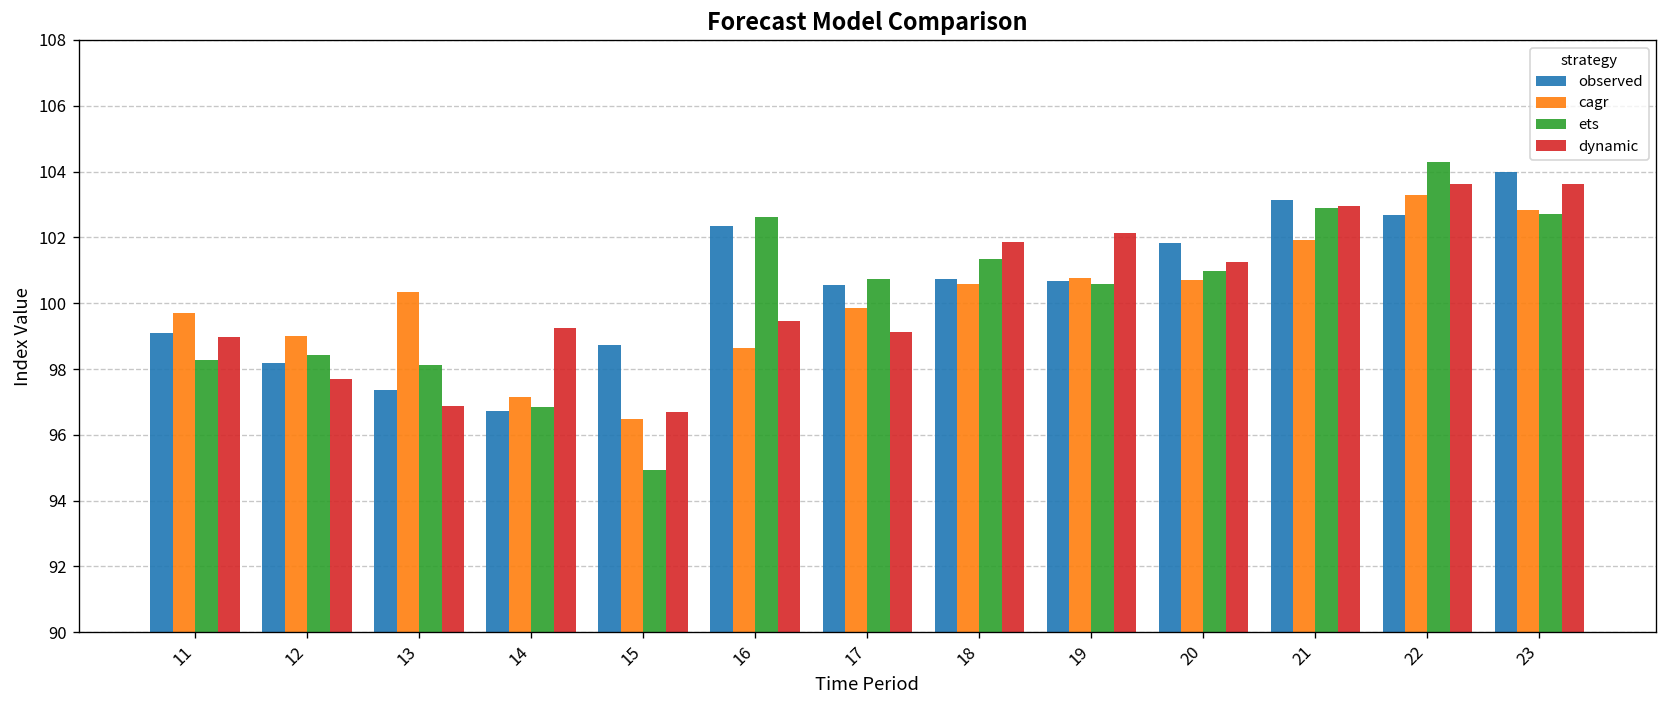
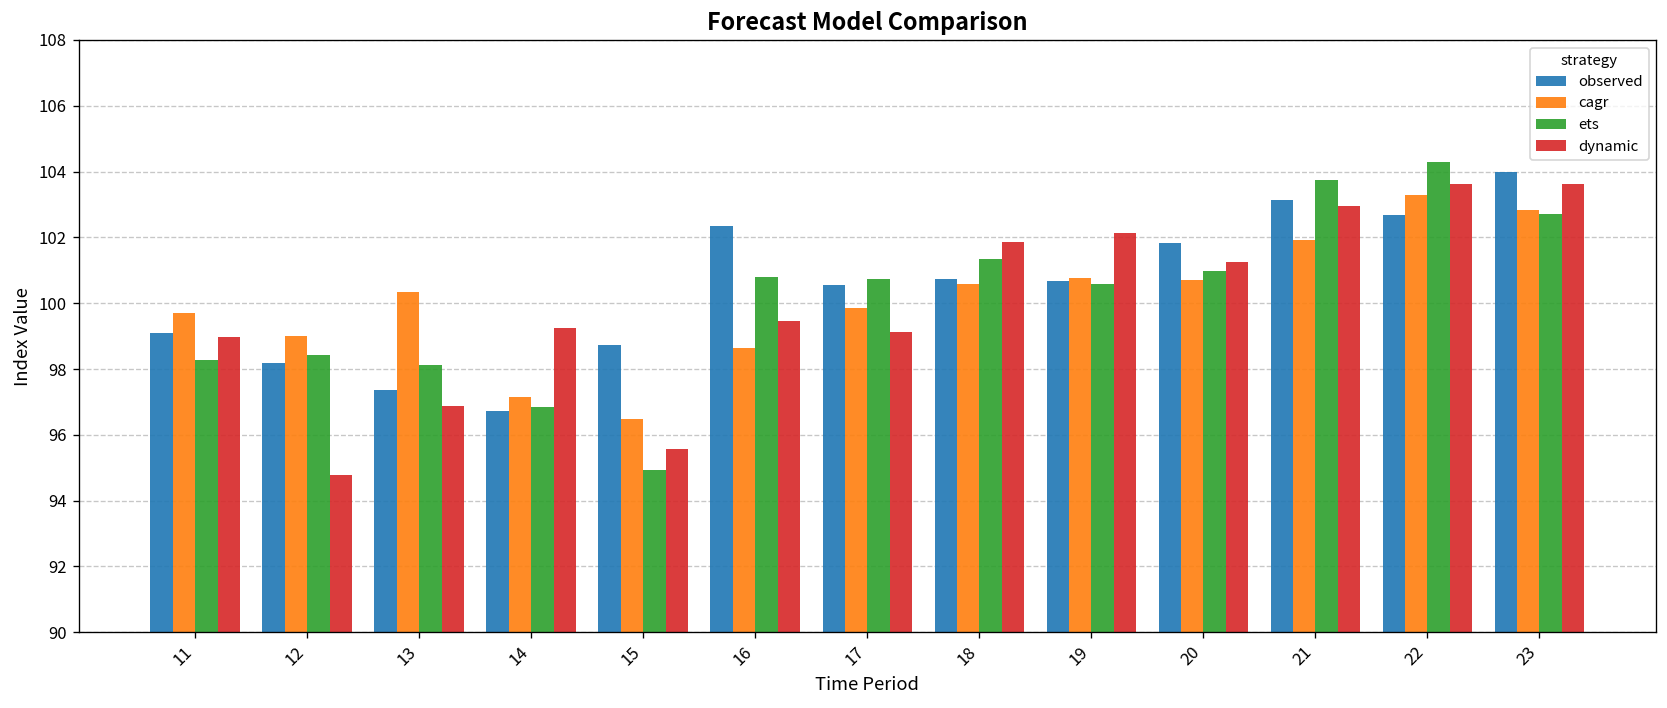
  {
    "observed": {
      "11": 99.1,
      "12": 98.2,
      "13": 97.4,
      "14": 96.7,
      "15": 98.7,
      "16": 102.4,
      "17": 100.6,
      "18": 100.7,
      "19": 100.7,
      "20": 101.8,
      "21": 103.1,
      "22": 102.7,
      "23": 104.0
    },
    "cagr": {
      "11": 99.7,
      "12": 99.0,
      "13": 100.4,
      "14": 97.2,
      "15": 96.5,
      "16": 98.6,
      "17": 99.9,
      "18": 100.6,
      "19": 100.8,
      "20": 100.7,
      "21": 101.9,
      "22": 103.3,
      "23": 102.8
    },
    "ets": {
      "11": 98.3,
      "12": 98.4,
      "13": 98.1,
      "14": 96.8,
      "15": 94.9,
-     "16": 102.6,
+     "16": 100.8,
      "17": 100.7,
      "18": 101.4,
      "19": 100.6,
      "20": 101.0,
-     "21": 102.9,
+     "21": 103.7,
      "22": 104.3,
      "23": 102.7
    },
    "dynamic": {
      "11": 99.0,
-     "12": 97.7,
+     "12": 94.8,
      "13": 96.9,
      "14": 99.3,
-     "15": 96.7,
+     "15": 95.6,
      "16": 99.5,
      "17": 99.1,
      "18": 101.9,
      "19": 102.1,
      "20": 101.2,
      "21": 103.0,
      "22": 103.6,
      "23": 103.6
    }
  }
